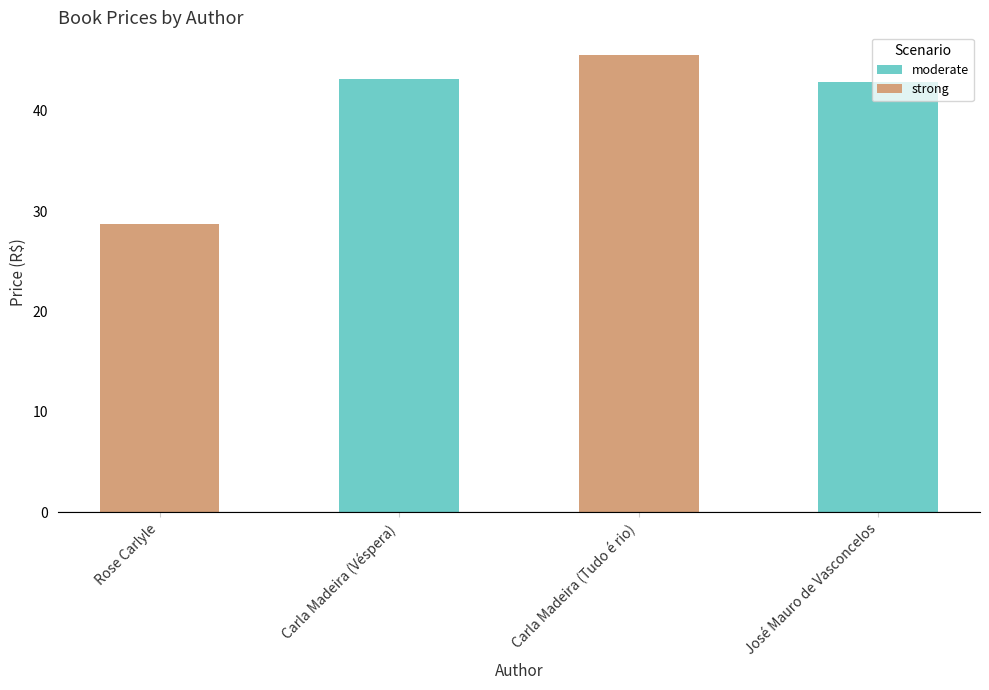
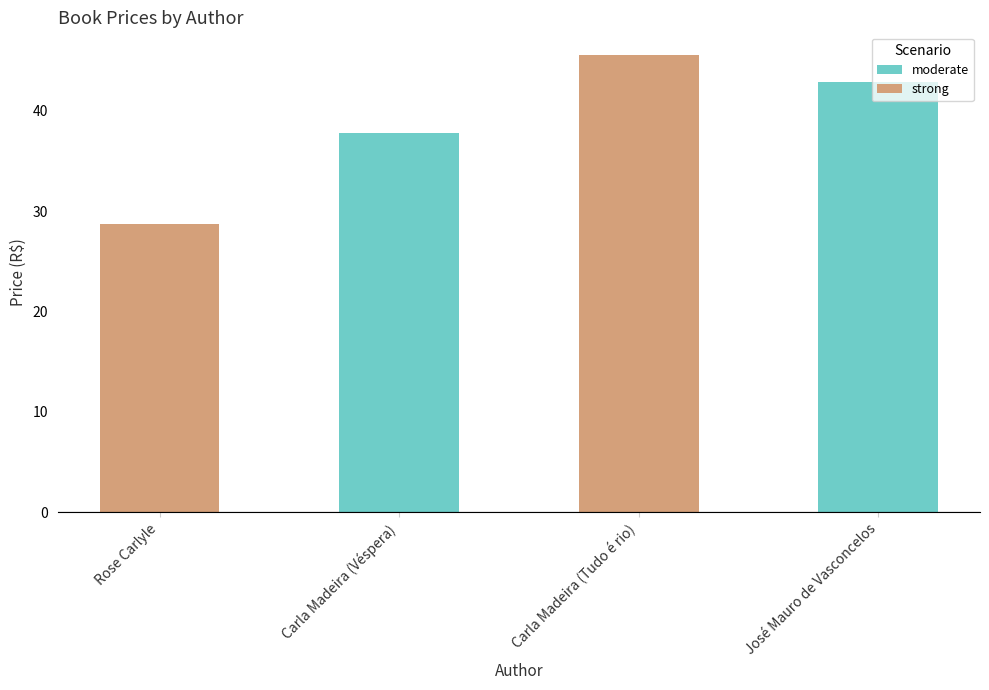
  {
    "Rose Carlyle": 28.7,
-   "Carla Madeira (Véspera)": 43.2,
+   "Carla Madeira (Véspera)": 37.8,
    "Carla Madeira (Tudo é rio)": 45.6
  }
